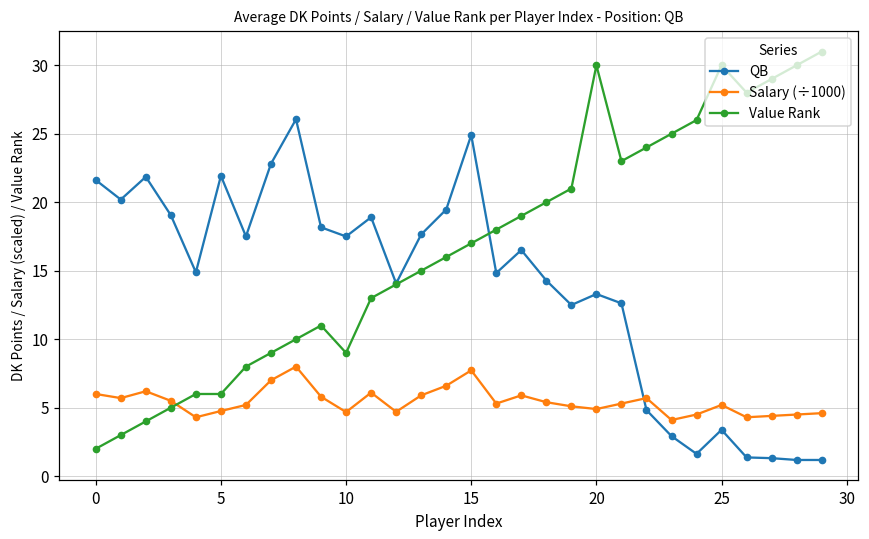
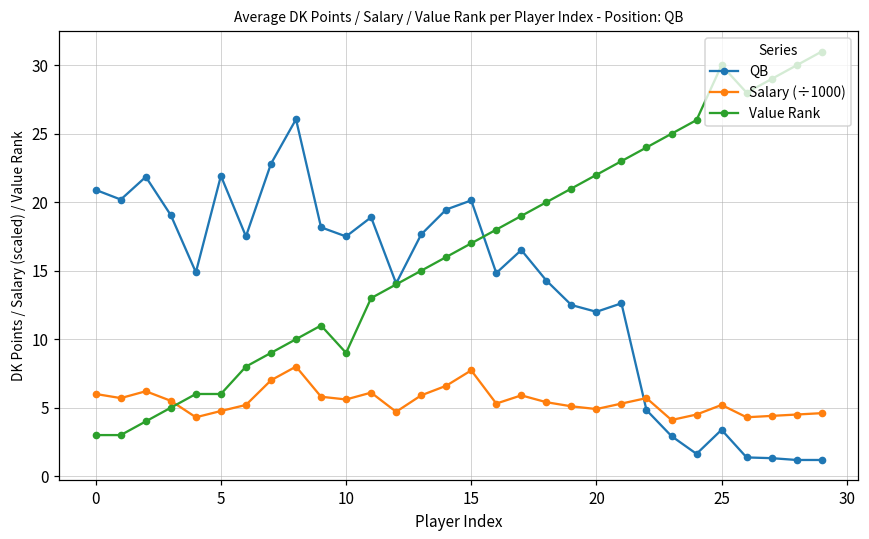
  {
    "QB": {
-     "0": 21.6,
+     "0": 20.9,
      "5": 21.9,
      "10": 17.5,
-     "15": 24.9,
-     "20": 13.3,
+     "15": 20.1,
+     "20": 12.0,
      "25": 3.4
    },
    "Salary (÷1000)": {
      "0": 6.0,
      "5": 4.8,
-     "10": 4.7,
+     "10": 5.6,
      "15": 7.7,
      "20": 4.9,
      "25": 5.2
    },
    "Value Rank": {
-     "0": 2,
+     "0": 3,
      "5": 6,
      "10": 9,
      "15": 17,
-     "20": 30
+     "20": 22
    }
  }
